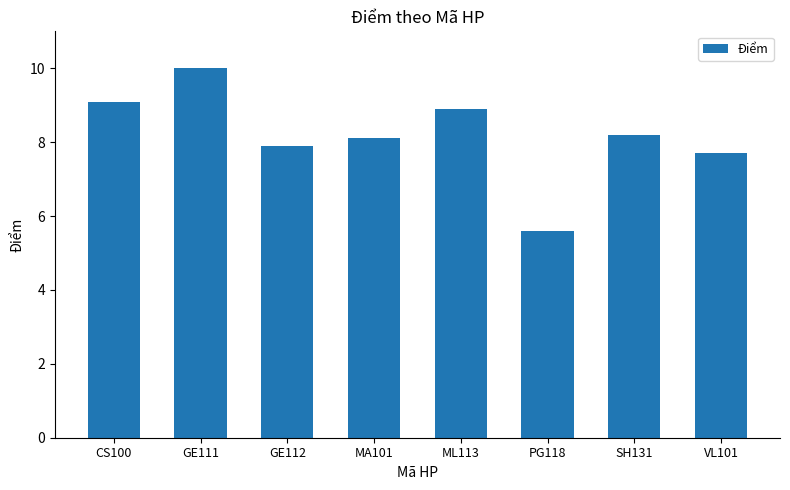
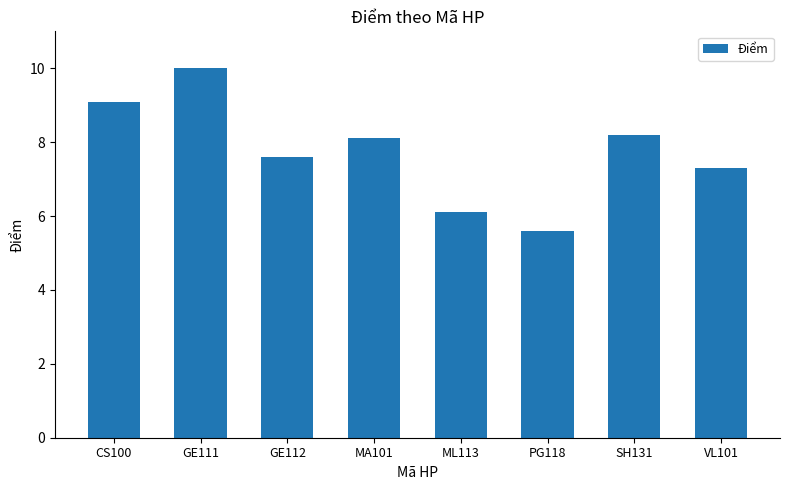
  {
    "CS100": 9.1,
    "GE111": 10.0,
-   "GE112": 7.9,
+   "GE112": 7.6,
    "MA101": 8.1,
-   "ML113": 8.9,
+   "ML113": 6.1,
    "PG118": 5.6,
    "SH131": 8.2,
-   "VL101": 7.7
+   "VL101": 7.3
  }
